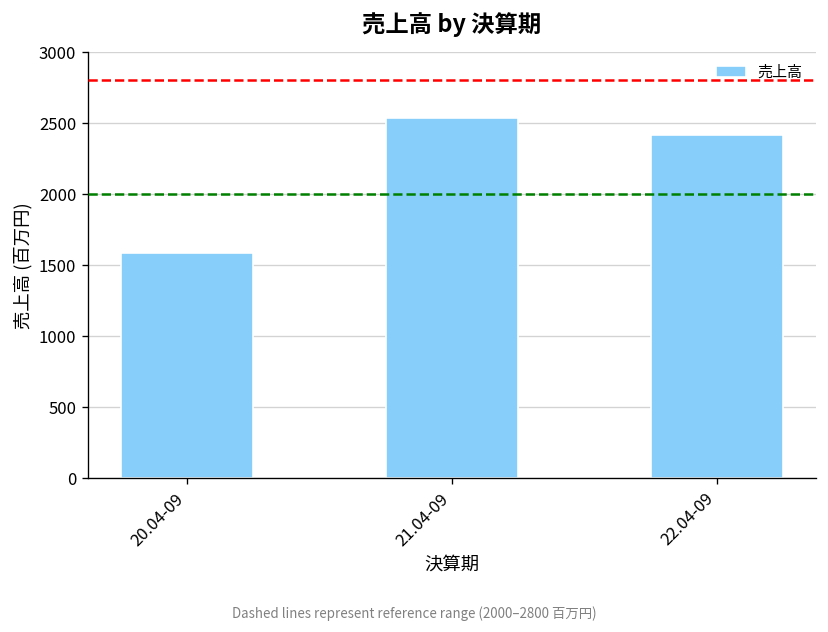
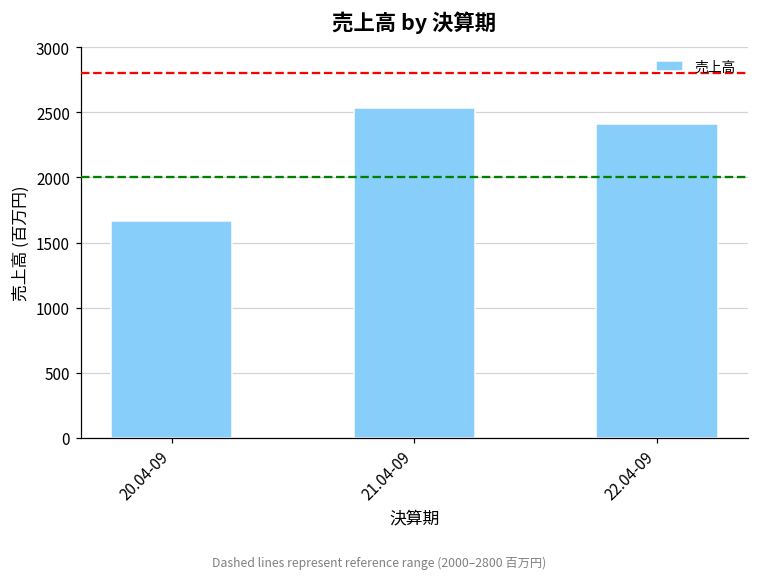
  {
-   "20.04-09": 1590,
+   "20.04-09": 1660,
    "21.04-09": 2530,
    "22.04-09": 2410
  }
